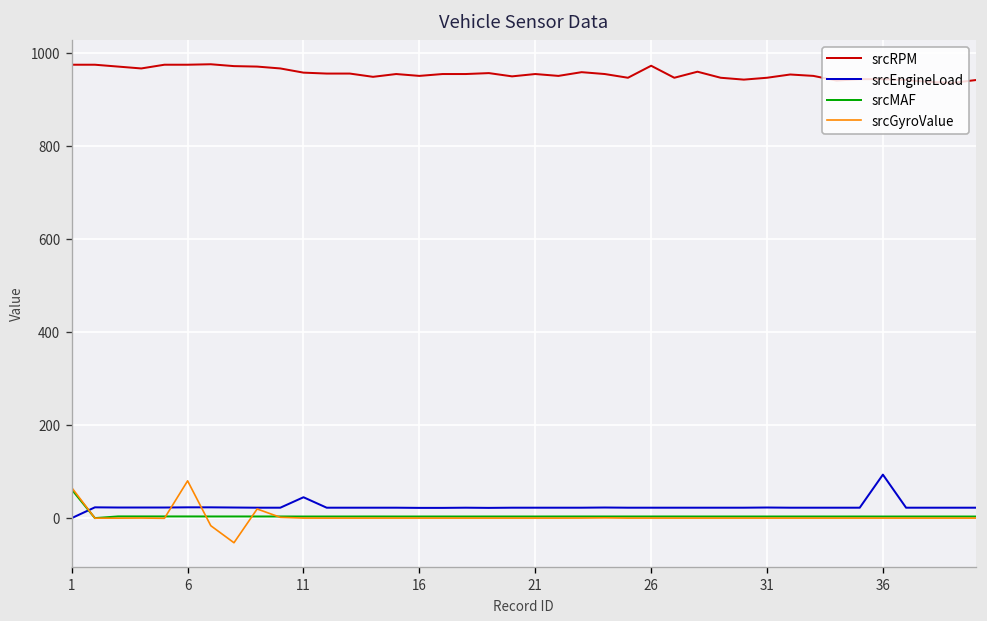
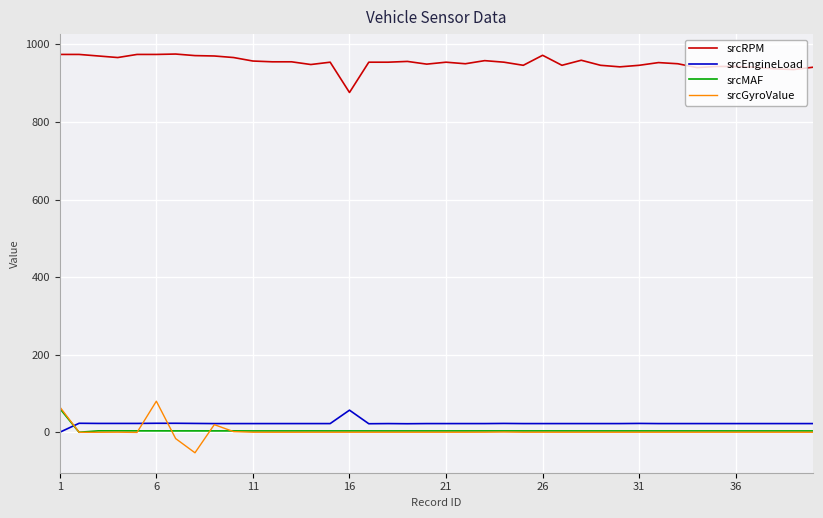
  {
    "srcRPM": {
      "1": 970,
      "6": 970,
      "11": 960,
-     "16": 950,
+     "16": 880,
      "21": 950,
      "26": 970,
      "31": 950
    },
    "srcEngineLoad": {
      "1": 0,
      "6": 20,
-     "11": 40,
-     "16": 20,
+     "11": 20,
+     "16": 60,
      "21": 20,
      "26": 20,
      "31": 20,
-     "36": 90
+     "36": 20
    },
    "srcMAF": {
      "6": 0
    },
    "srcGyroValue": {
      "6": 80
    }
  }
